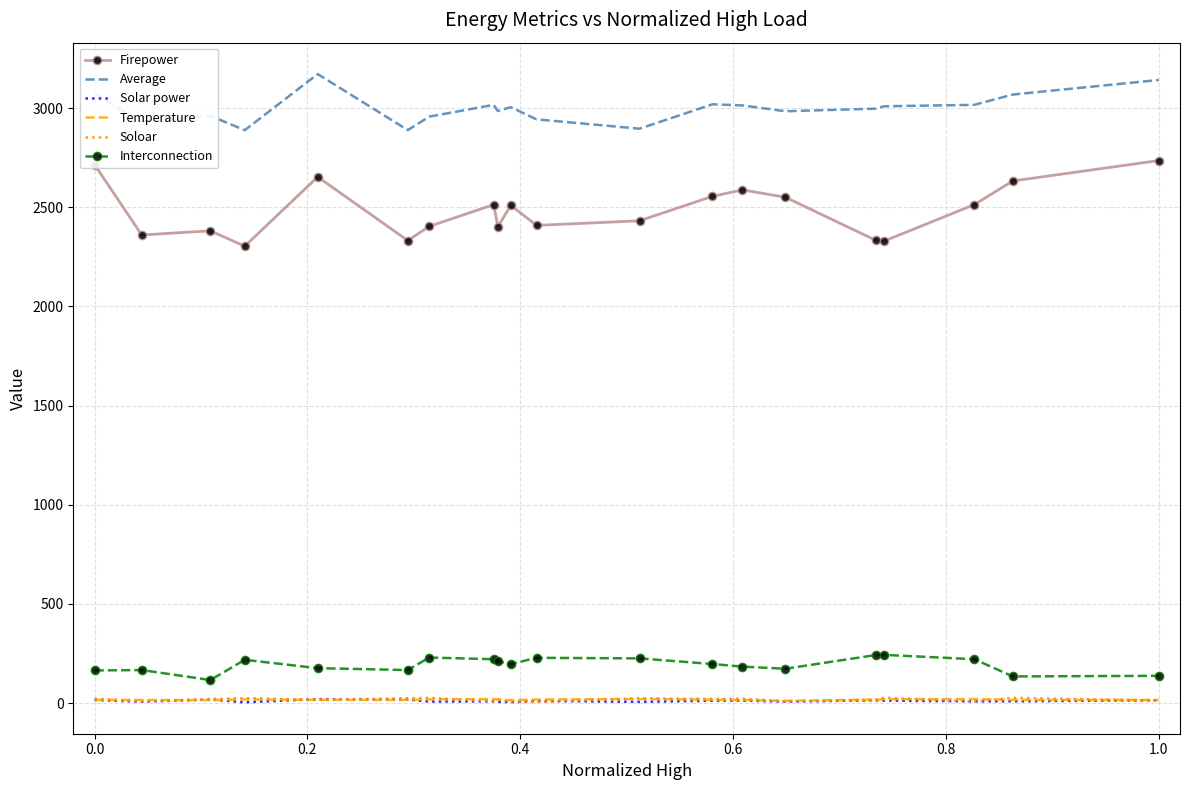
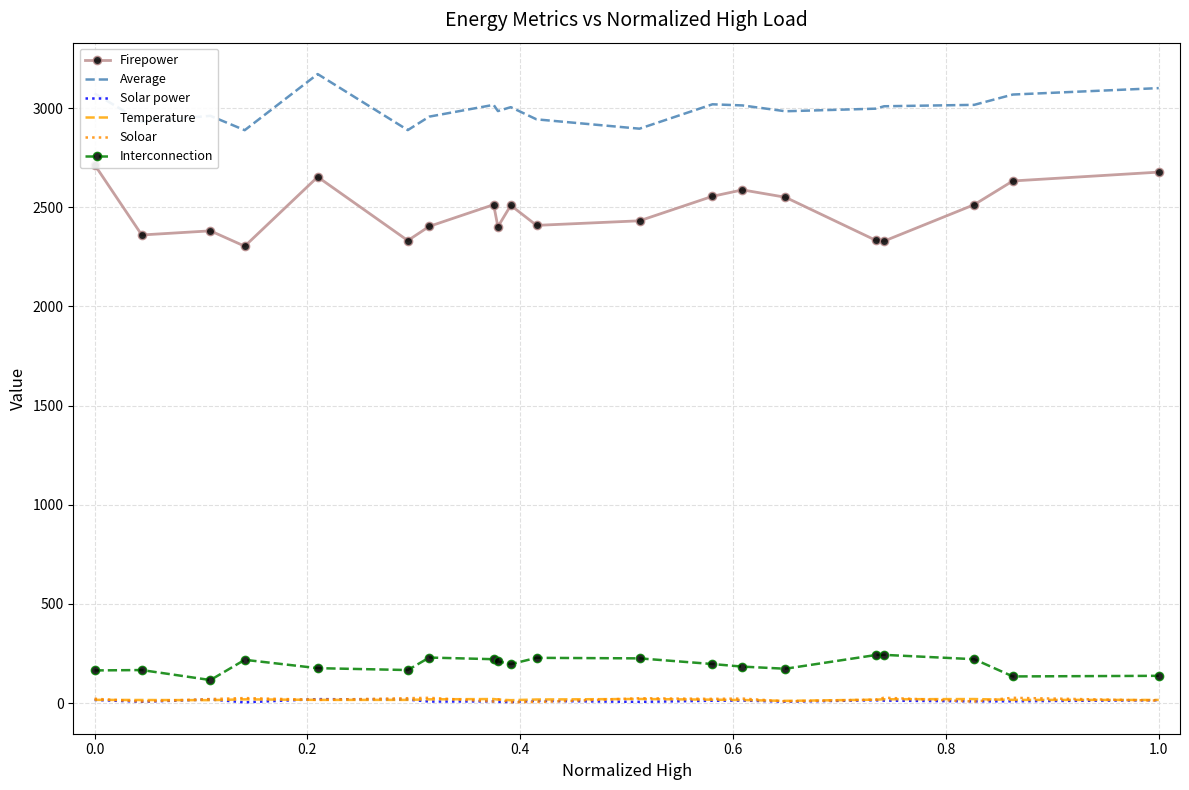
  {
    "Firepower": {
-     "1.0": 2740
+     "1.0": 2680
    },
    "Average": {
-     "1.0": 3140
+     "1.0": 3100
    },
    "Interconnection": {
      "0.0": 160,
      "1.0": 140
    }
  }
